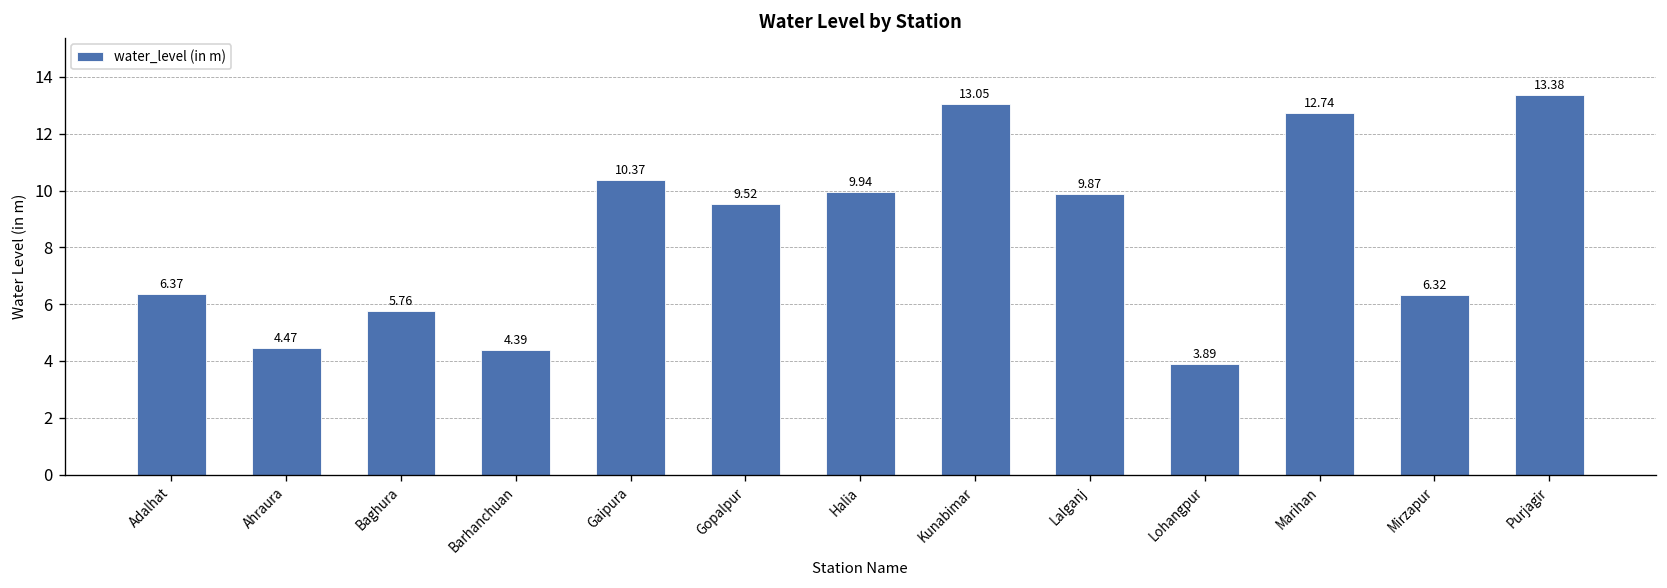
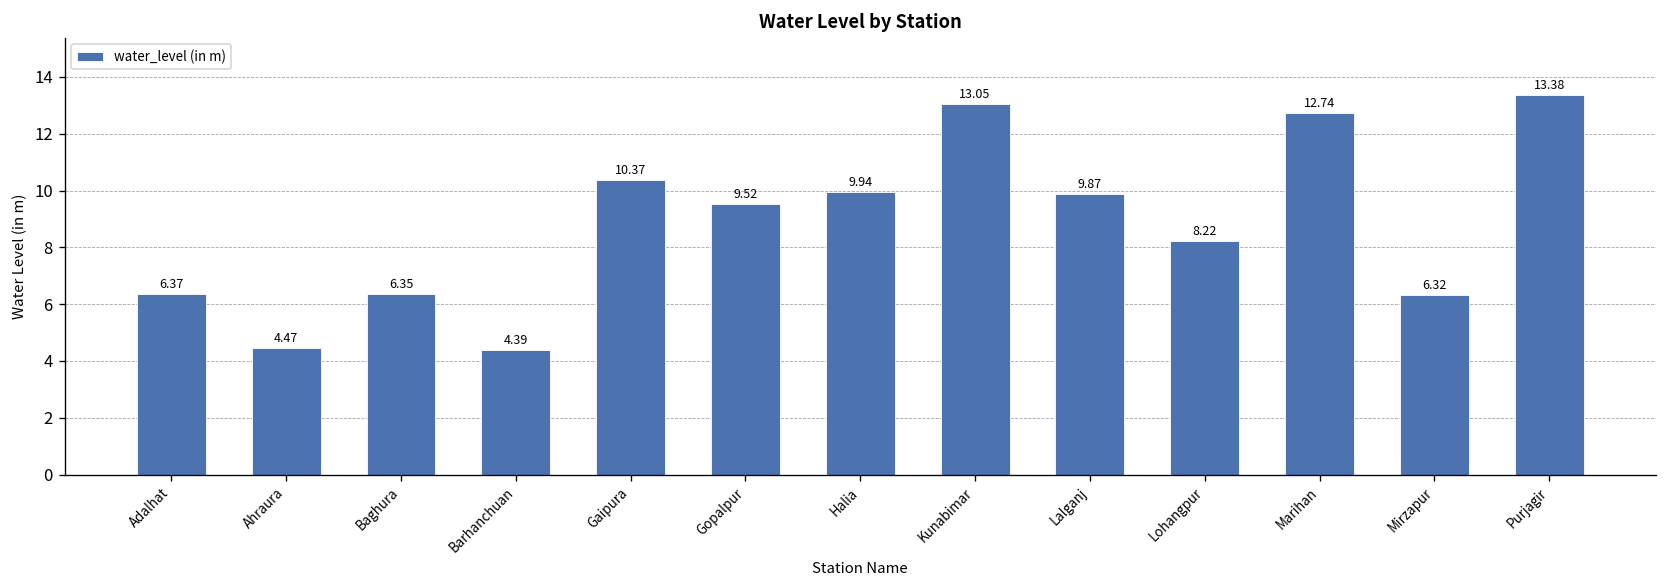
  {
    "Adalhat": 6.37,
    "Ahraura": 4.47,
-   "Baghura": 5.76,
+   "Baghura": 6.35,
    "Barhanchuan": 4.39,
    "Gaipura": 10.37,
    "Gopalpur": 9.52,
    "Halia": 9.94,
    "Kunabimar": 13.05,
    "Lalganj": 9.87,
-   "Lohangpur": 3.89,
+   "Lohangpur": 8.22,
    "Marihan": 12.74,
    "Mirzapur": 6.32,
    "Purjagir": 13.38
  }
